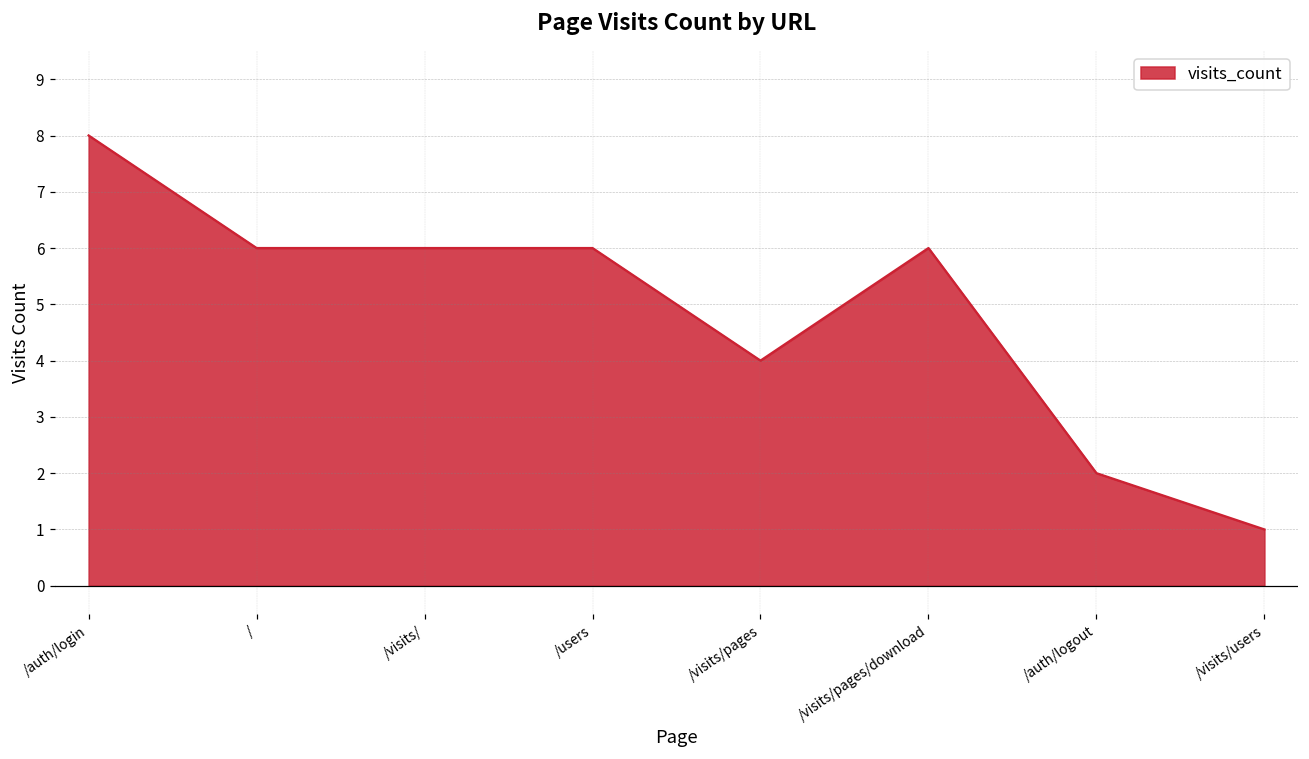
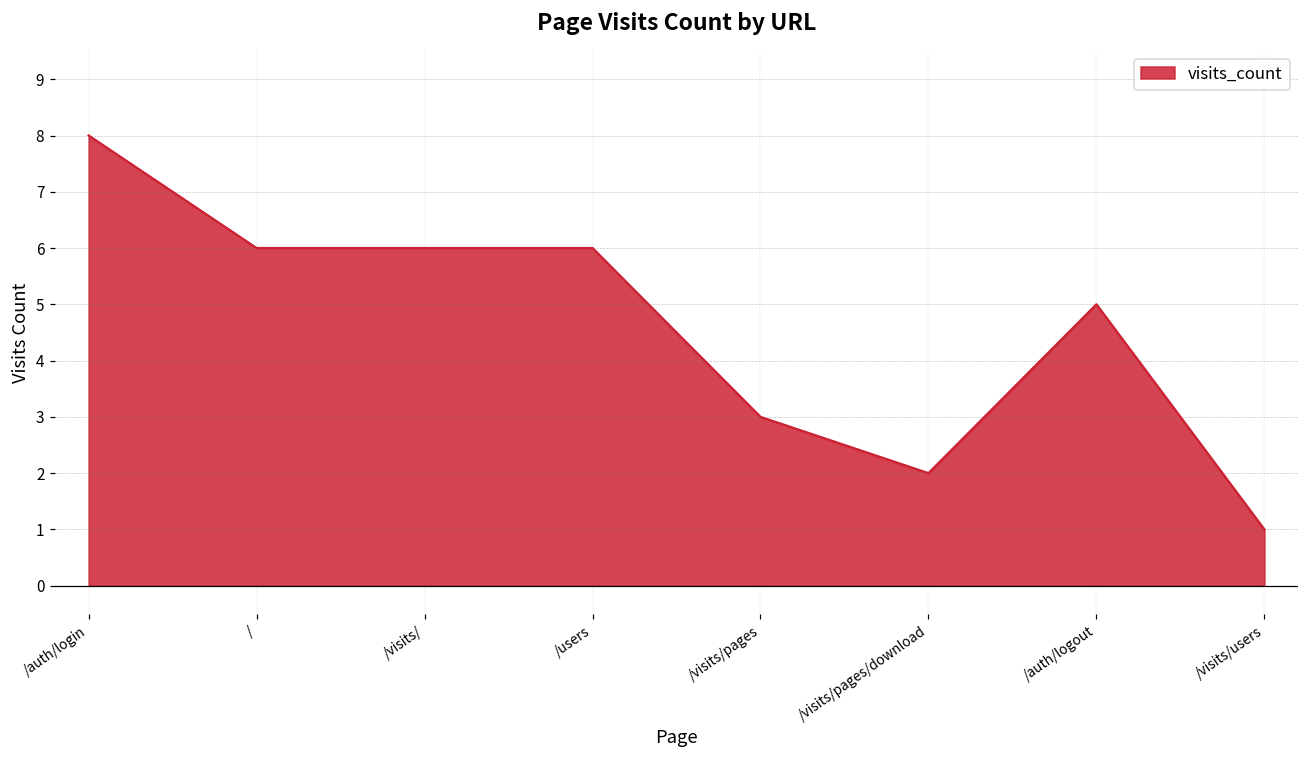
  {
    "/auth/login": 8,
    "/": 6,
    "/visits/": 6,
    "/users": 6,
-   "/visits/pages": 4,
-   "/visits/pages/download": 6,
-   "/auth/logout": 2,
+   "/visits/pages": 3,
+   "/visits/pages/download": 2,
+   "/auth/logout": 5,
    "/visits/users": 1
  }
